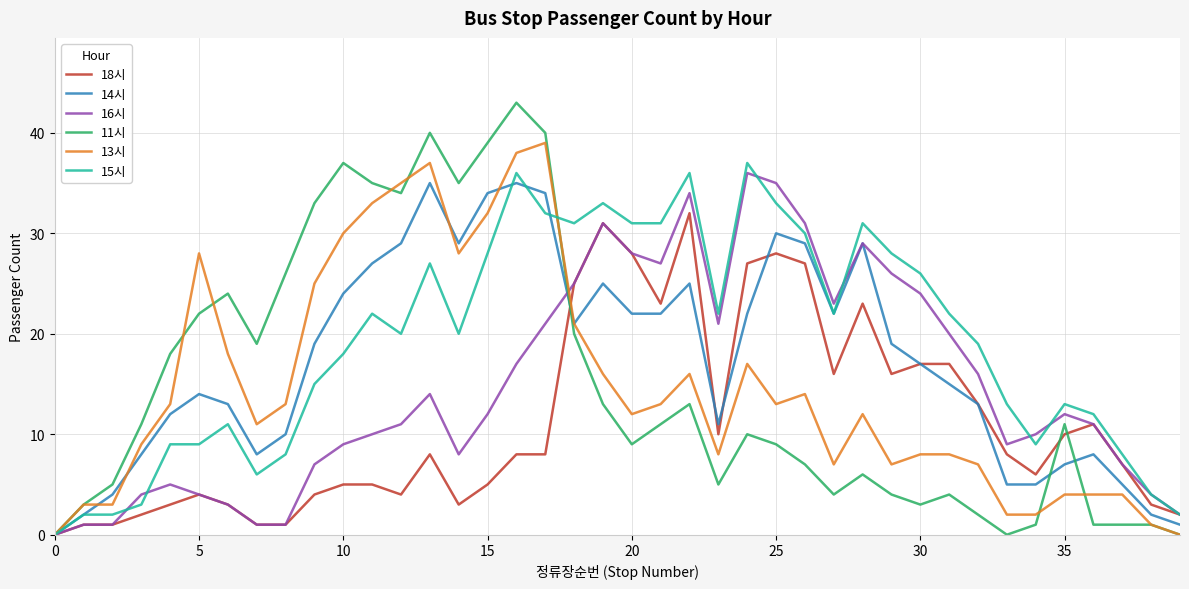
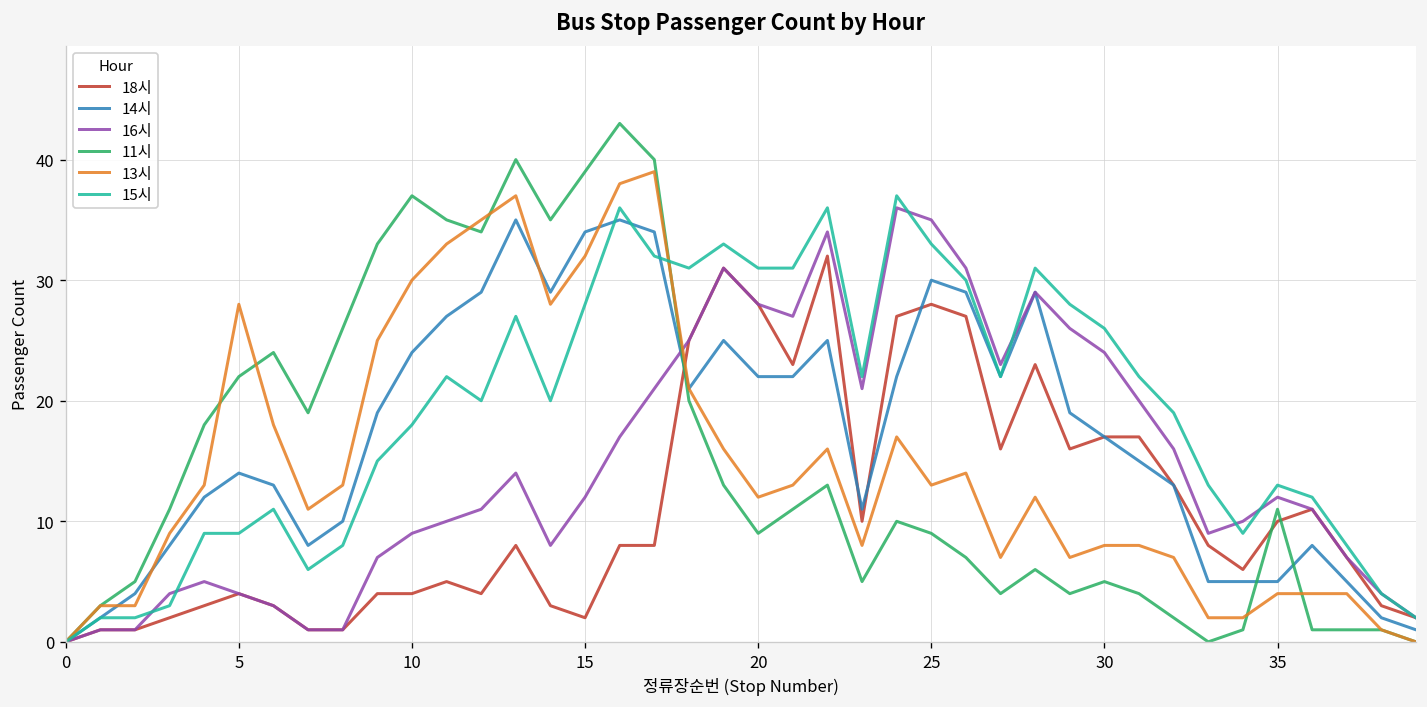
  {
    "18시": {
-     "10": 5,
-     "15": 5,
+     "10": 4,
+     "15": 2,
      "25": 28,
      "35": 10
    },
    "14시": {
      "5": 14,
      "10": 24,
      "15": 34,
      "20": 22,
      "25": 30,
-     "35": 7
+     "35": 5
    },
    "16시": {
      "10": 9,
      "15": 12,
      "25": 35,
      "30": 24,
      "35": 12
    },
    "11시": {
      "5": 22,
      "10": 37,
      "15": 39,
      "20": 9,
      "25": 9,
-     "30": 3,
+     "30": 5,
      "35": 11
    },
    "13시": {
      "5": 28,
      "10": 30,
      "15": 32,
      "20": 12,
      "25": 13,
      "30": 8,
      "35": 4
    },
    "15시": {
      "5": 9,
      "10": 18,
      "15": 28,
      "20": 31,
      "25": 33,
      "30": 26,
      "35": 13
    }
  }
